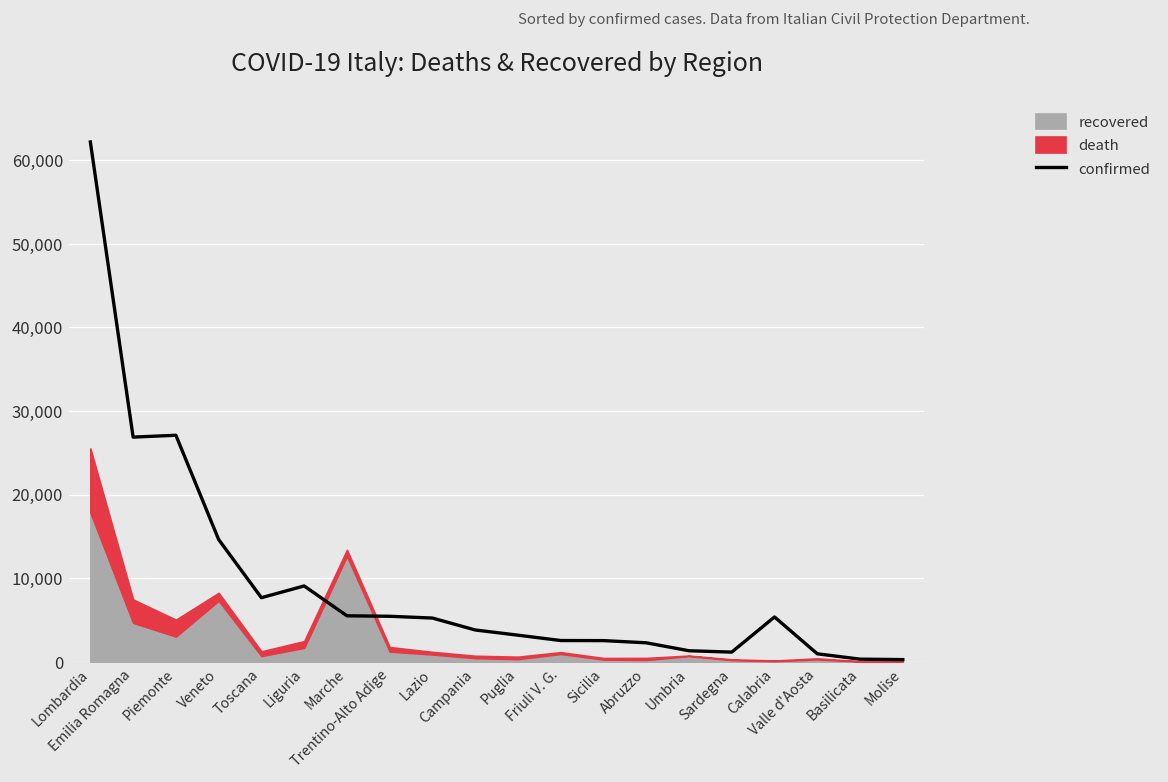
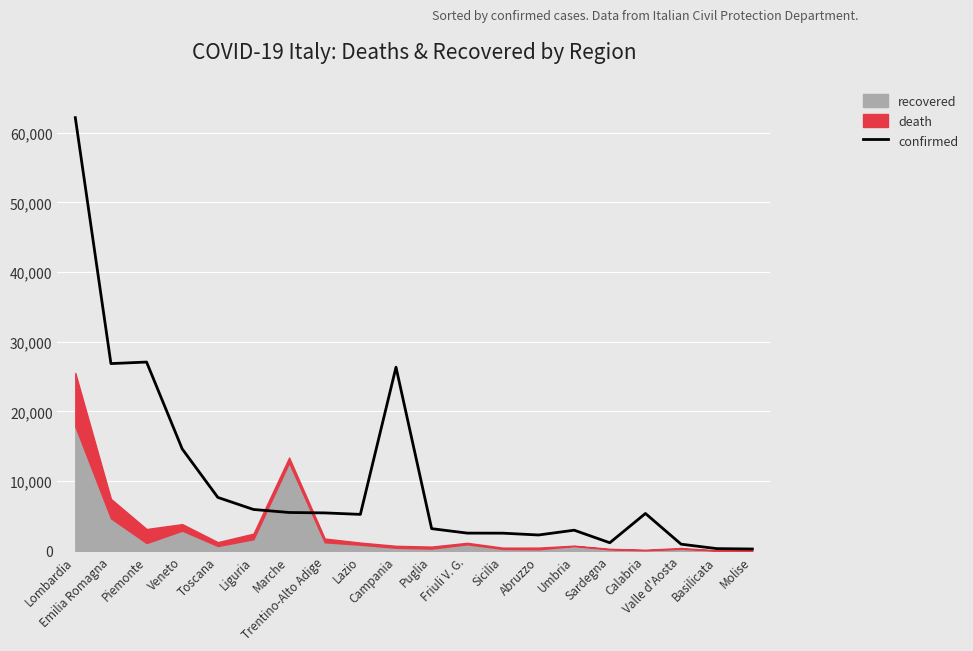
  {
    "confirmed": {
      "Lombardia": "62,000",
      "Emilia Romagna": "27,000",
      "Piemonte": "27,000",
      "Veneto": "15,000",
      "Toscana": "8,000",
-     "Liguria": "9,000",
+     "Liguria": "6,000",
      "Marche": "6,000",
      "Trentino-Alto Adige": "5,000",
      "Lazio": "5,000",
-     "Campania": "4,000",
+     "Campania": "26,000",
      "Puglia": "3,000",
      "Friuli V. G.": "3,000",
      "Sicilia": "3,000",
      "Abruzzo": "2,000",
-     "Umbria": "1,000",
+     "Umbria": "3,000",
      "Sardegna": "1,000",
      "Calabria": "5,000",
      "Valle d'Aosta": "1,000"
    },
    "recovered": {
-     "Piemonte": "3,000",
-     "Veneto": "7,000"
+     "Piemonte": "1,000",
+     "Veneto": "3,000"
    },
    "death": {
      "Lombardia": "8,000",
      "Emilia Romagna": "3,000",
      "Piemonte": "2,000",
      "Veneto": "1,000",
      "Toscana": "1,000",
      "Liguria": "1,000",
      "Marche": "1,000",
      "Trentino-Alto Adige": "1,000"
    }
  }
